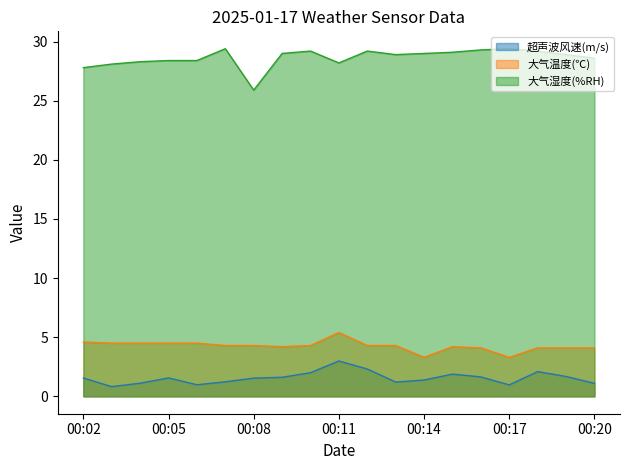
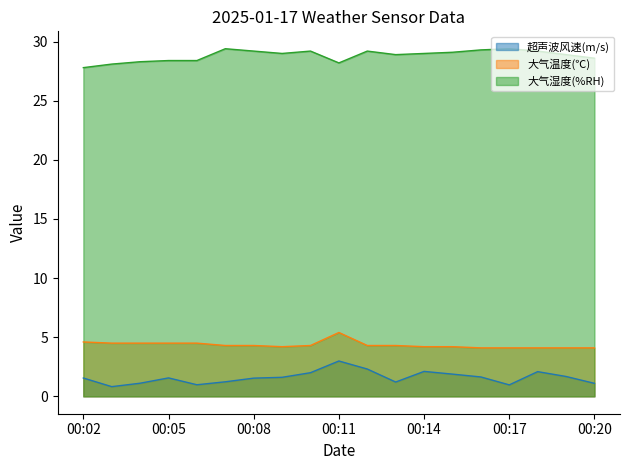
  {
    "超声波风速(m/s)": {
      "00:02": 1.6,
      "00:05": 1.6,
      "00:08": 1.5,
      "00:11": 3.0,
-     "00:14": 1.4,
+     "00:14": 2.1,
      "00:17": 1.0,
      "00:20": 1.1
    },
    "大气温度(℃)": {
      "00:02": 4.6,
      "00:05": 4.5,
      "00:08": 4.3,
      "00:11": 5.4,
-     "00:14": 3.3,
-     "00:17": 3.3,
+     "00:14": 4.2,
+     "00:17": 4.1,
      "00:20": 4.1
    },
    "大气湿度(%RH)": {
      "00:02": 27.8,
      "00:05": 28.4,
-     "00:08": 25.9,
+     "00:08": 29.2,
      "00:11": 28.2,
      "00:14": 29.0
    }
  }
